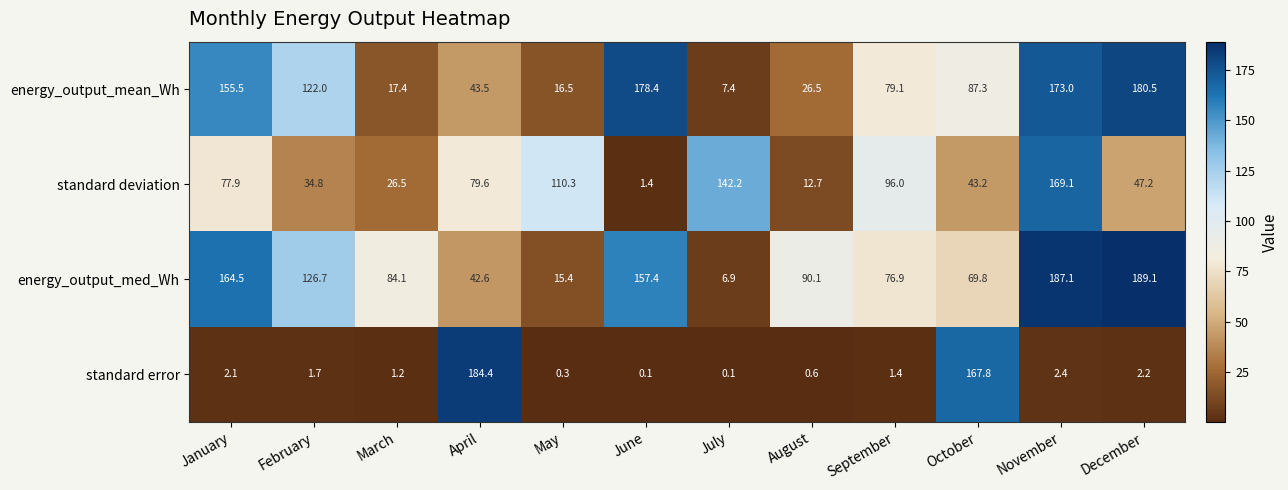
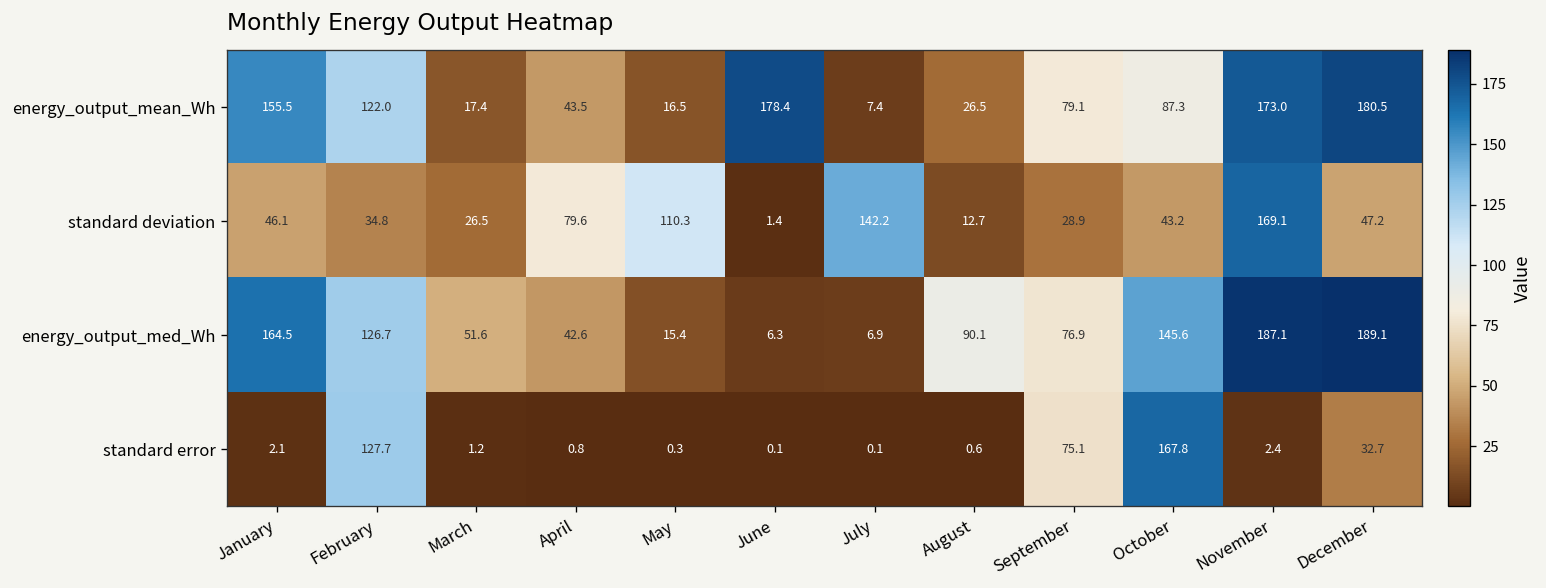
  {
    "energy_output_mean_Wh": {
      "January": 155.5,
      "February": 122.0,
      "March": 17.4,
      "April": 43.5,
      "May": 16.5,
      "June": 178.4,
      "July": 7.4,
      "August": 26.5,
      "September": 79.1,
      "October": 87.3,
      "November": 173.0,
      "December": 180.5
    },
    "standard deviation": {
-     "January": 77.9,
+     "January": 46.1,
      "February": 34.8,
      "March": 26.5,
      "April": 79.6,
      "May": 110.3,
      "June": 1.4,
      "July": 142.2,
      "August": 12.7,
-     "September": 96.0,
+     "September": 28.9,
      "October": 43.2,
      "November": 169.1,
      "December": 47.2
    },
    "energy_output_med_Wh": {
      "January": 164.5,
      "February": 126.7,
-     "March": 84.1,
+     "March": 51.6,
      "April": 42.6,
      "May": 15.4,
-     "June": 157.4,
+     "June": 6.3,
      "July": 6.9,
      "August": 90.1,
      "September": 76.9,
-     "October": 69.8,
+     "October": 145.6,
      "November": 187.1,
      "December": 189.1
    },
    "standard error": {
      "January": 2.1,
-     "February": 1.7,
+     "February": 127.7,
      "March": 1.2,
-     "April": 184.4,
+     "April": 0.8,
      "May": 0.3,
      "June": 0.1,
      "July": 0.1,
      "August": 0.6,
-     "September": 1.4,
+     "September": 75.1,
      "October": 167.8,
      "November": 2.4,
-     "December": 2.2
+     "December": 32.7
    }
  }
